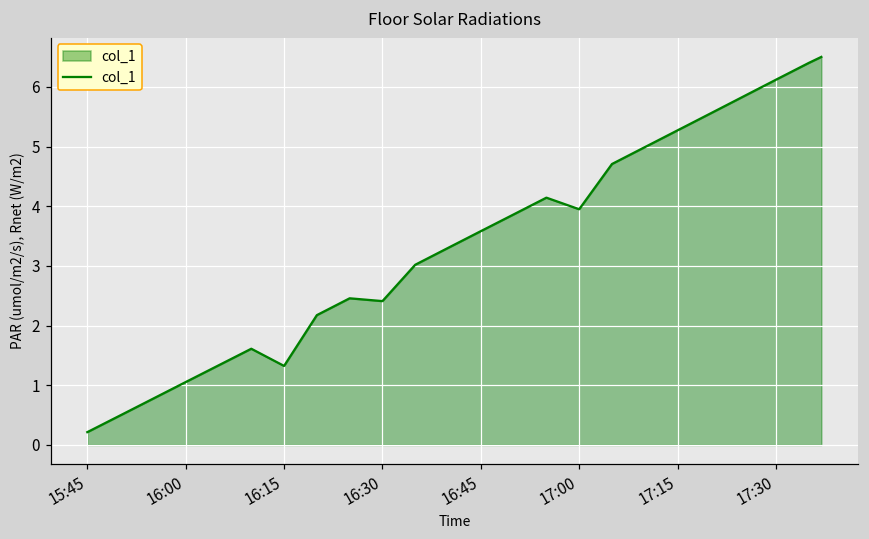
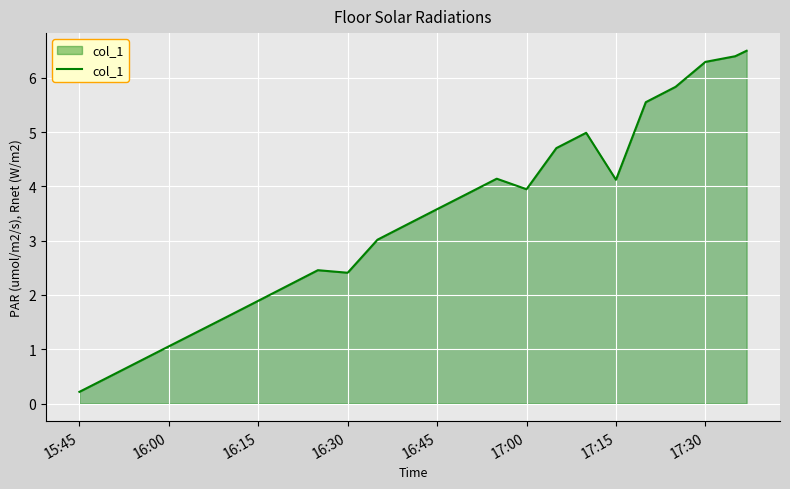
  {
    "15:45": 0.2,
    "16:00": 1.1,
-   "16:15": 1.3,
+   "16:15": 1.9,
    "16:30": 2.4,
    "16:45": 3.6,
    "17:00": 3.9,
-   "17:15": 5.3,
-   "17:30": 6.1
+   "17:15": 4.1,
+   "17:30": 6.3
  }
